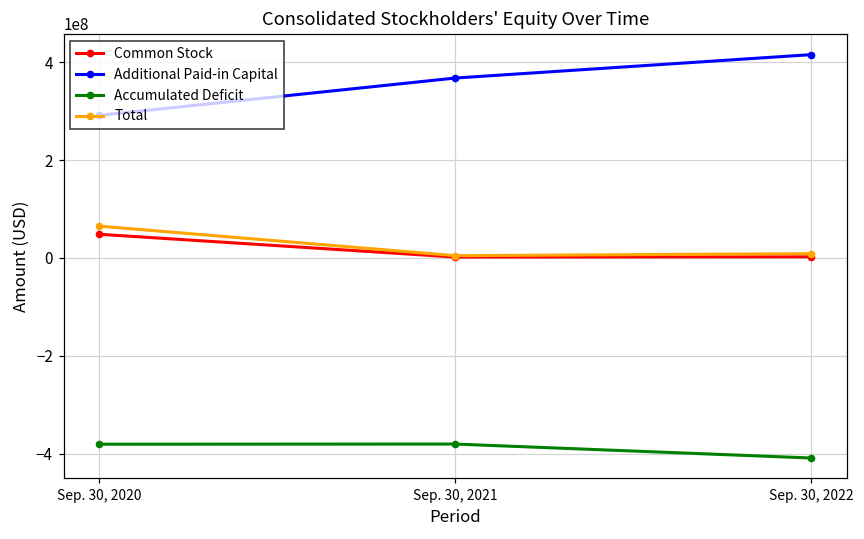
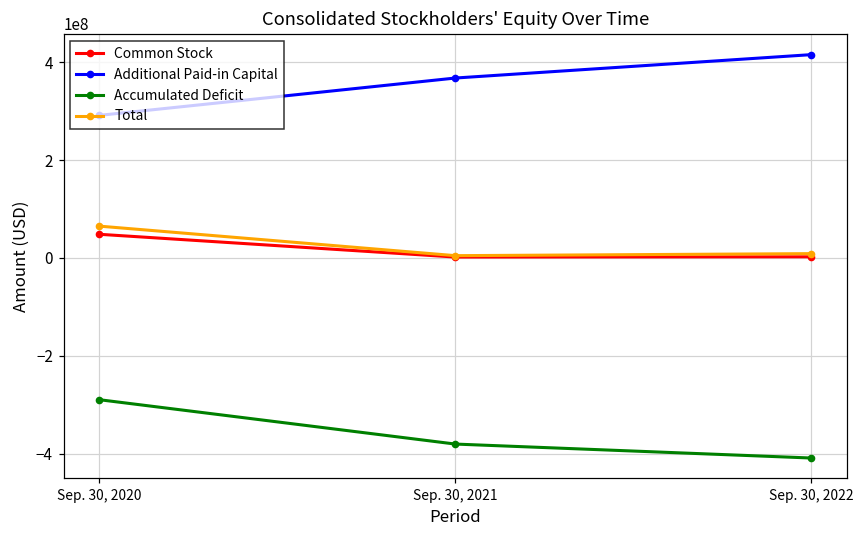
  {
    "Common Stock": {
      "Sep. 30, 2020": 50000000,
      "Sep. 30, 2022": 0
    },
    "Additional Paid-in Capital": {
      "Sep. 30, 2021": 370000000,
      "Sep. 30, 2022": 420000000
    },
    "Accumulated Deficit": {
-     "Sep. 30, 2020": -380000000,
+     "Sep. 30, 2020": -290000000,
      "Sep. 30, 2021": -380000000,
      "Sep. 30, 2022": -410000000
    },
    "Total": {
      "Sep. 30, 2020": 60000000,
      "Sep. 30, 2022": 10000000
    }
  }
